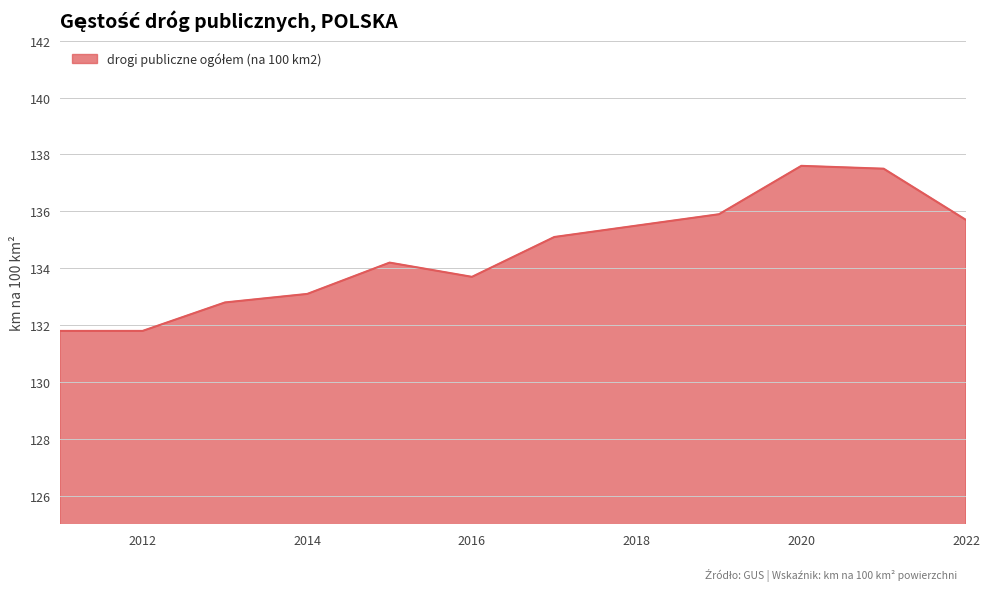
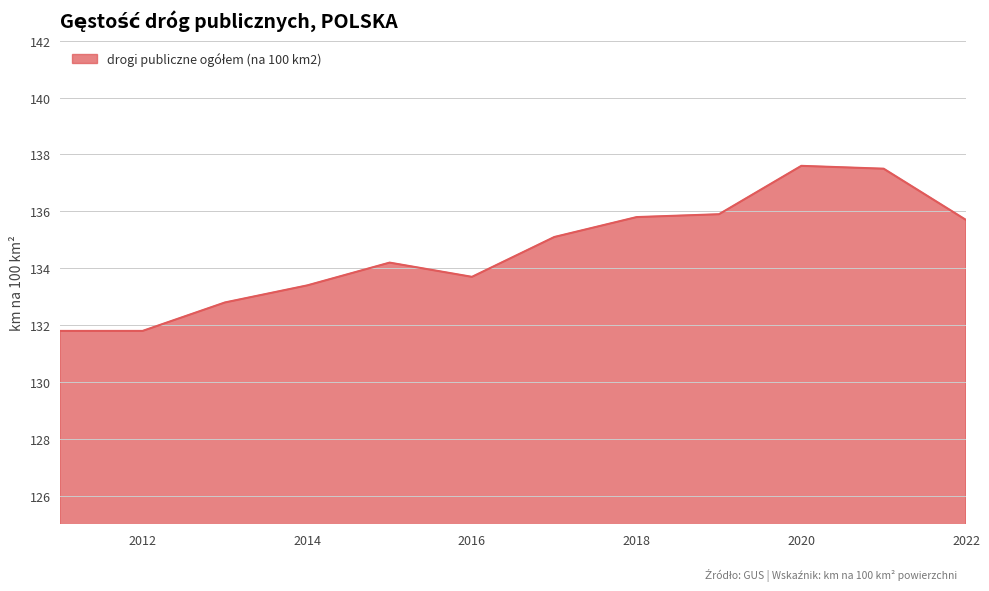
  {
    "2012": 131.8,
-   "2014": 133.1,
+   "2014": 133.4,
    "2016": 133.7,
-   "2018": 135.5,
+   "2018": 135.8,
    "2020": 137.6,
    "2022": 135.7
  }
